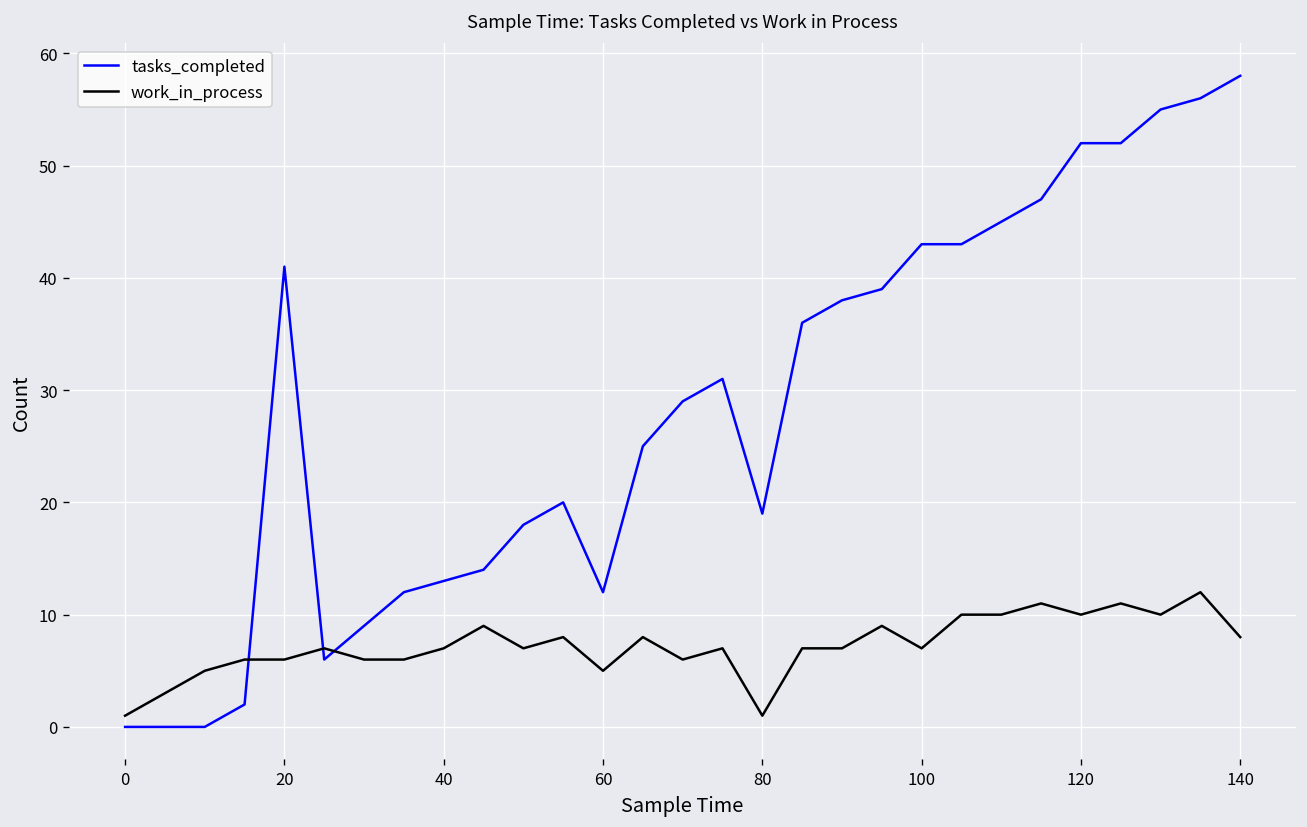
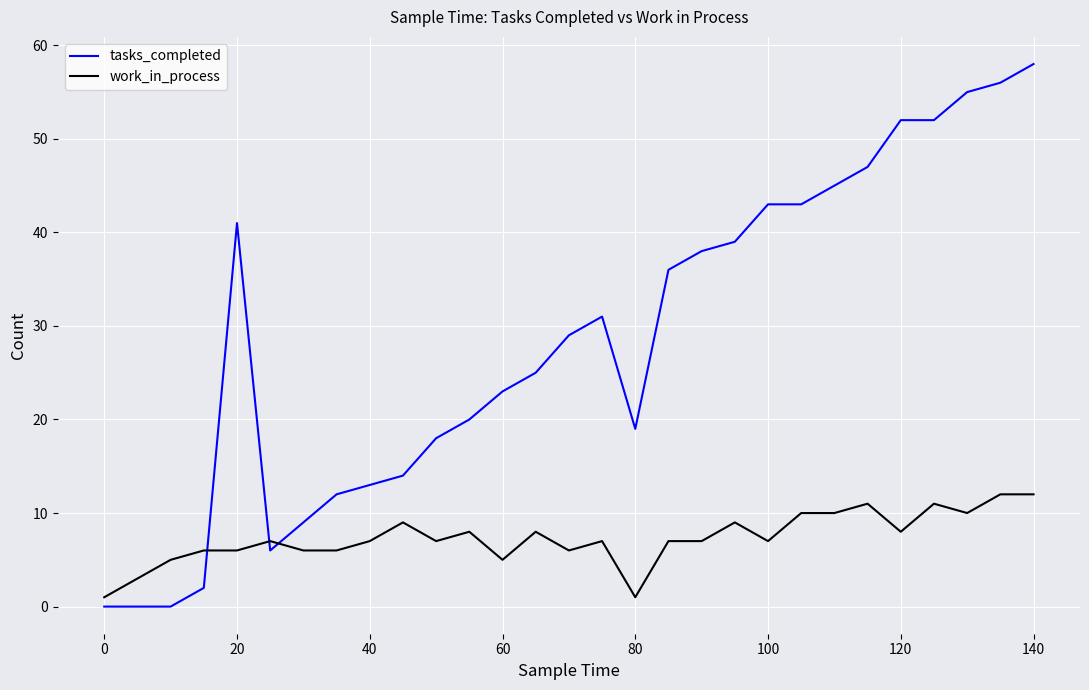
  {
    "tasks_completed": {
      "0": 0,
      "20": 41,
      "40": 13,
-     "60": 12,
+     "60": 23,
      "80": 19,
      "100": 43,
      "120": 52,
      "140": 58
    },
    "work_in_process": {
      "0": 1,
      "20": 6,
      "40": 7,
      "60": 5,
      "80": 1,
      "100": 7,
-     "120": 10,
-     "140": 8
+     "120": 8,
+     "140": 12
    }
  }
